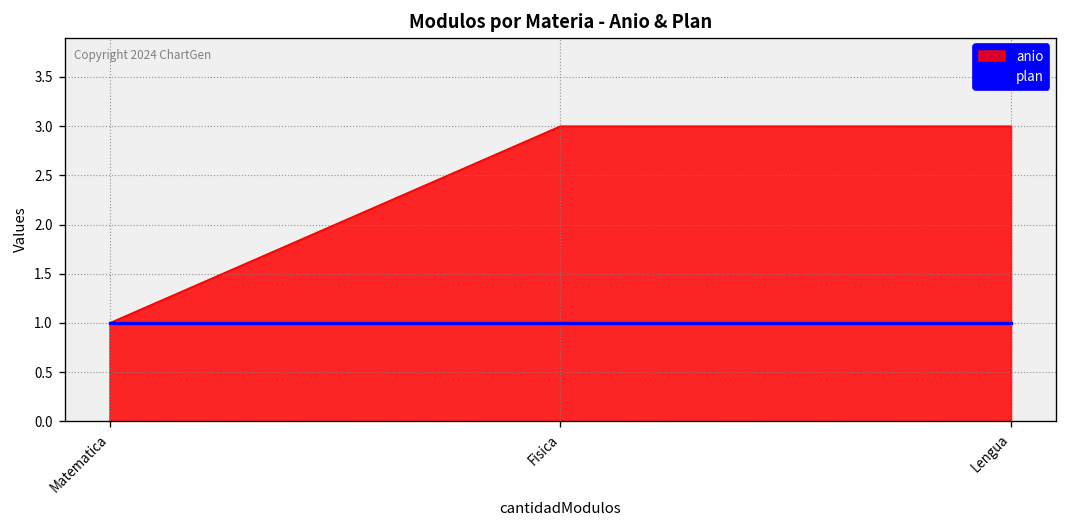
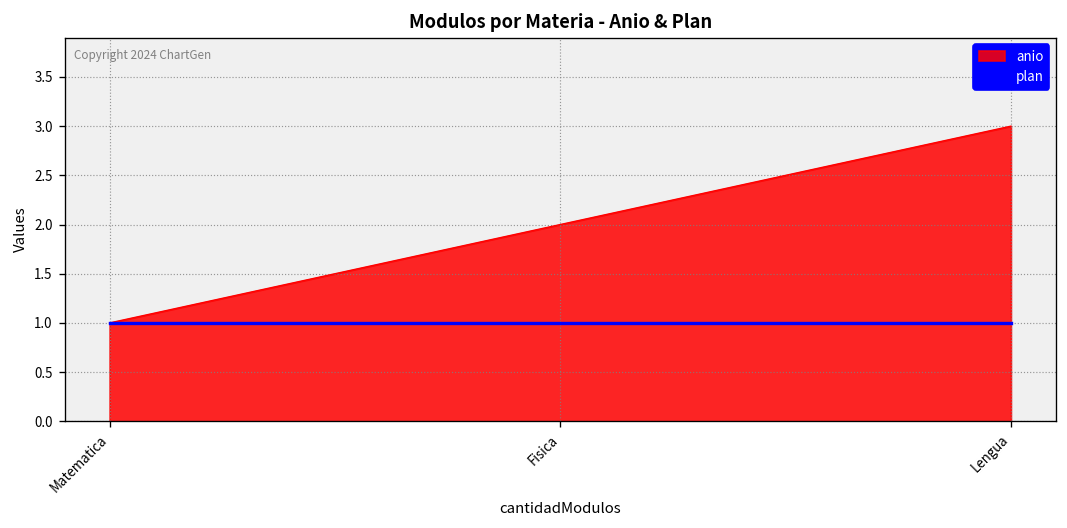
  {
    "anio": {
-     "Fisica": 3,
+     "Fisica": 2,
      "Lengua": 3
    },
    "plan": {
      "Fisica": 1,
      "Lengua": 1
    }
  }
